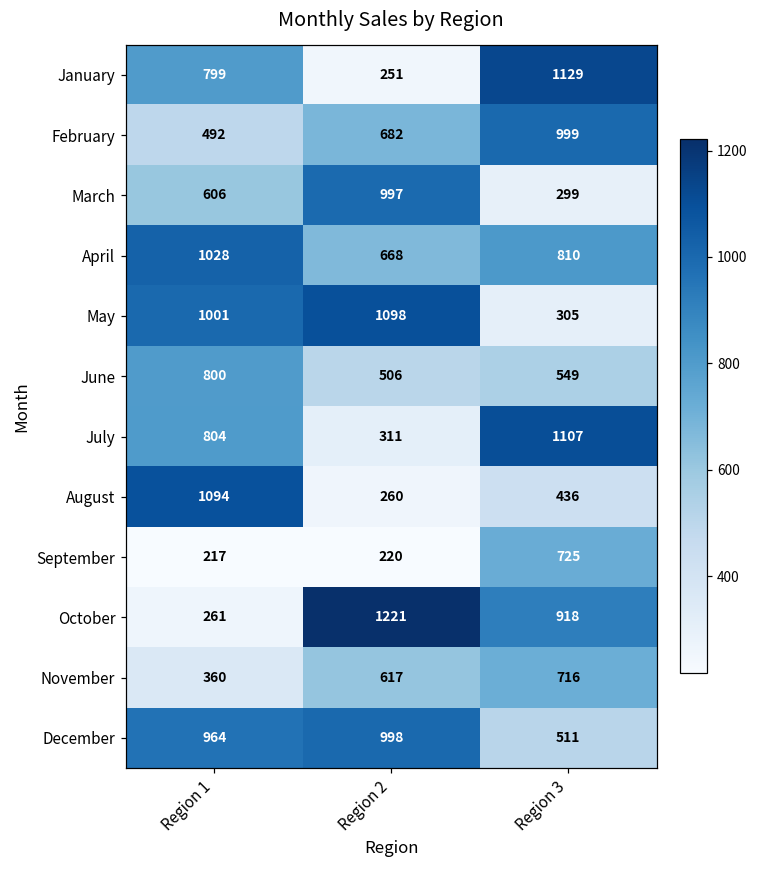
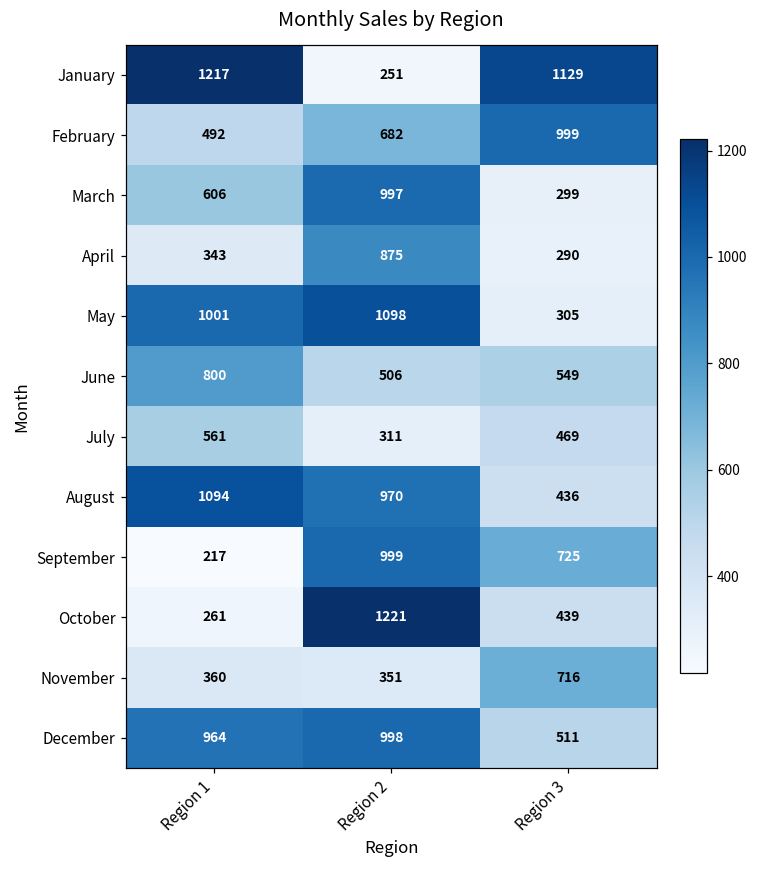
  {
    "January": {
-     "Region 1": 799,
+     "Region 1": 1217,
      "Region 2": 251,
      "Region 3": 1129
    },
    "February": {
      "Region 1": 492,
      "Region 2": 682,
      "Region 3": 999
    },
    "March": {
      "Region 1": 606,
      "Region 2": 997,
      "Region 3": 299
    },
    "April": {
-     "Region 1": 1028,
-     "Region 2": 668,
-     "Region 3": 810
+     "Region 1": 343,
+     "Region 2": 875,
+     "Region 3": 290
    },
    "May": {
      "Region 1": 1001,
      "Region 2": 1098,
      "Region 3": 305
    },
    "June": {
      "Region 1": 800,
      "Region 2": 506,
      "Region 3": 549
    },
    "July": {
-     "Region 1": 804,
+     "Region 1": 561,
      "Region 2": 311,
-     "Region 3": 1107
+     "Region 3": 469
    },
    "August": {
      "Region 1": 1094,
-     "Region 2": 260,
+     "Region 2": 970,
      "Region 3": 436
    },
    "September": {
      "Region 1": 217,
-     "Region 2": 220,
+     "Region 2": 999,
      "Region 3": 725
    },
    "October": {
      "Region 1": 261,
      "Region 2": 1221,
-     "Region 3": 918
+     "Region 3": 439
    },
    "November": {
      "Region 1": 360,
-     "Region 2": 617,
+     "Region 2": 351,
      "Region 3": 716
    },
    "December": {
      "Region 1": 964,
      "Region 2": 998,
      "Region 3": 511
    }
  }
